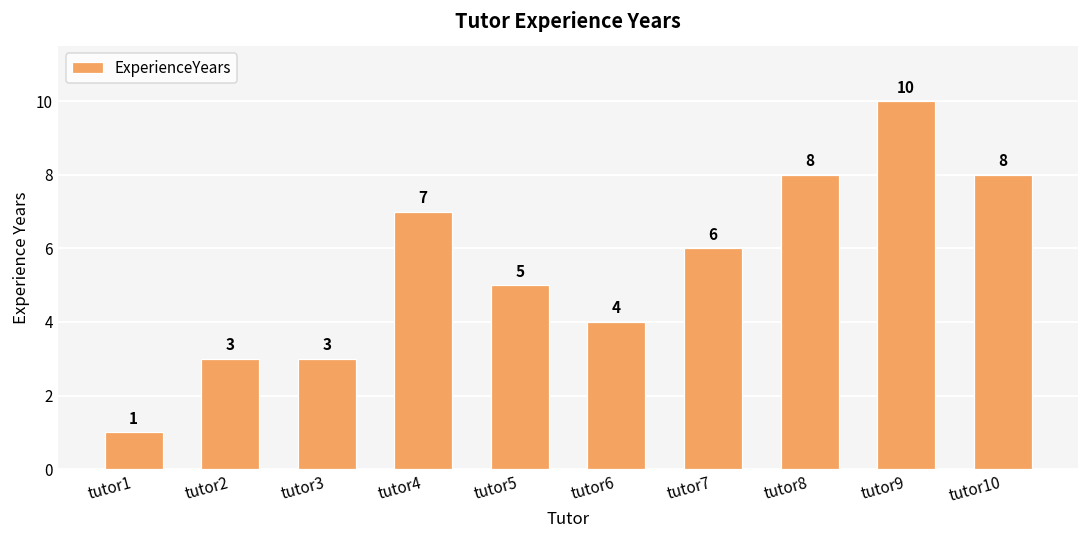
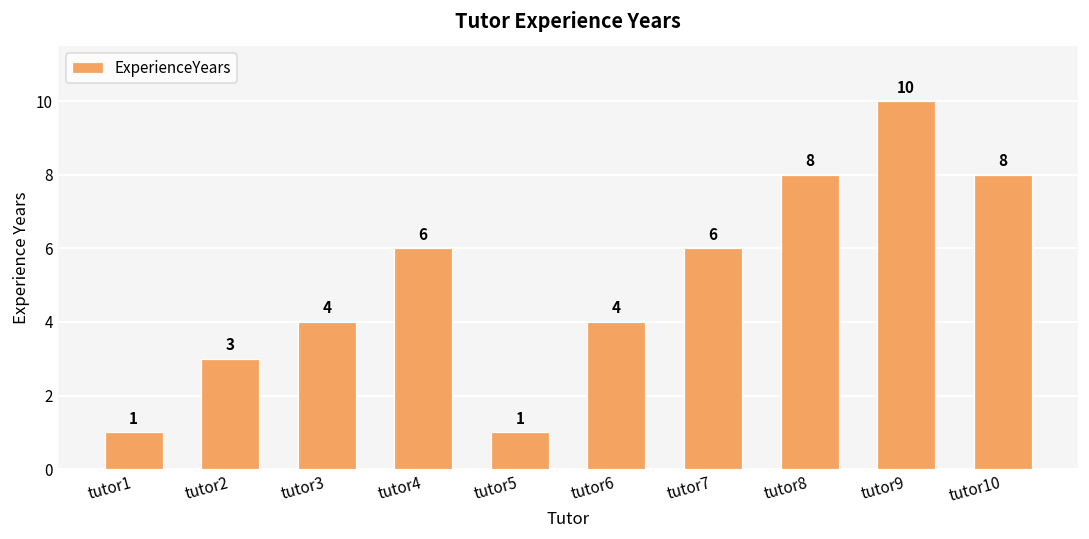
  {
    "tutor1": 1,
    "tutor2": 3,
-   "tutor3": 3,
-   "tutor4": 7,
-   "tutor5": 5,
+   "tutor3": 4,
+   "tutor4": 6,
+   "tutor5": 1,
    "tutor6": 4,
    "tutor7": 6,
    "tutor8": 8,
    "tutor9": 10,
    "tutor10": 8
  }
